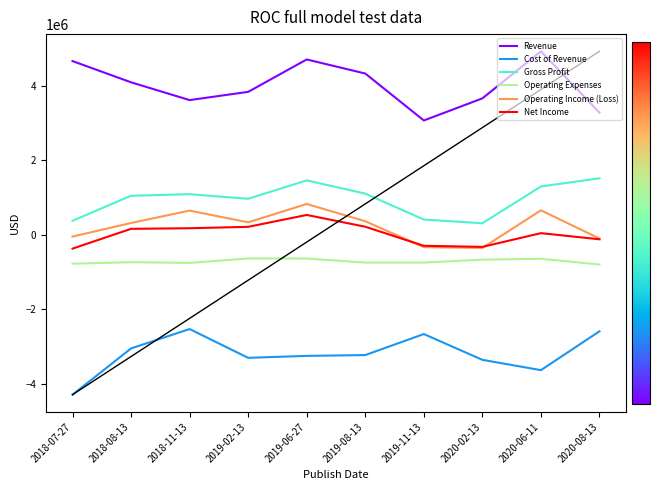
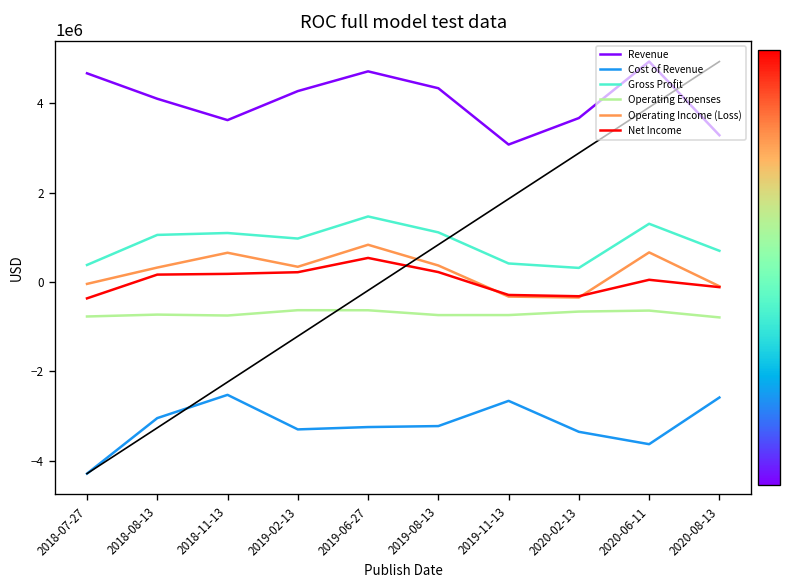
  {
    "Revenue": {
      "2018-07-27": 4700000,
      "2018-08-13": 4100000,
      "2018-11-13": 3600000,
-     "2019-02-13": 3800000,
+     "2019-02-13": 4300000,
      "2019-06-27": 4700000,
      "2019-08-13": 4300000,
      "2019-11-13": 3100000,
      "2020-02-13": 3700000
    },
    "Cost of Revenue": {
      "2018-08-13": -3000000,
      "2018-11-13": -2500000,
      "2019-02-13": -3300000,
      "2019-06-27": -3200000,
      "2019-08-13": -3200000,
      "2019-11-13": -2700000,
      "2020-02-13": -3400000,
      "2020-06-11": -3600000,
      "2020-08-13": -2600000
    },
    "Gross Profit": {
      "2018-07-27": 400000,
      "2018-08-13": 1100000,
      "2018-11-13": 1100000,
      "2019-02-13": 1000000,
      "2019-06-27": 1500000,
      "2019-08-13": 1100000,
      "2019-11-13": 400000,
      "2020-02-13": 300000,
      "2020-06-11": 1300000,
-     "2020-08-13": 1500000
+     "2020-08-13": 700000
    },
    "Operating Expenses": {
      "2018-07-27": -800000,
      "2018-08-13": -700000,
      "2018-11-13": -800000,
      "2019-02-13": -600000,
      "2019-06-27": -600000,
      "2019-08-13": -700000,
      "2019-11-13": -700000,
      "2020-02-13": -700000,
      "2020-06-11": -600000,
      "2020-08-13": -800000
    },
    "Operating Income (Loss)": {
      "2018-07-27": 0,
      "2018-08-13": 300000,
      "2018-11-13": 700000,
      "2019-02-13": 300000,
      "2019-06-27": 800000,
      "2019-08-13": 400000,
      "2020-06-11": 700000
    },
    "Net Income": {
      "2018-07-27": -400000,
      "2018-08-13": 200000,
      "2018-11-13": 200000,
      "2019-02-13": 200000,
      "2019-06-27": 500000,
      "2019-08-13": 200000,
      "2020-06-11": 0
    }
  }
